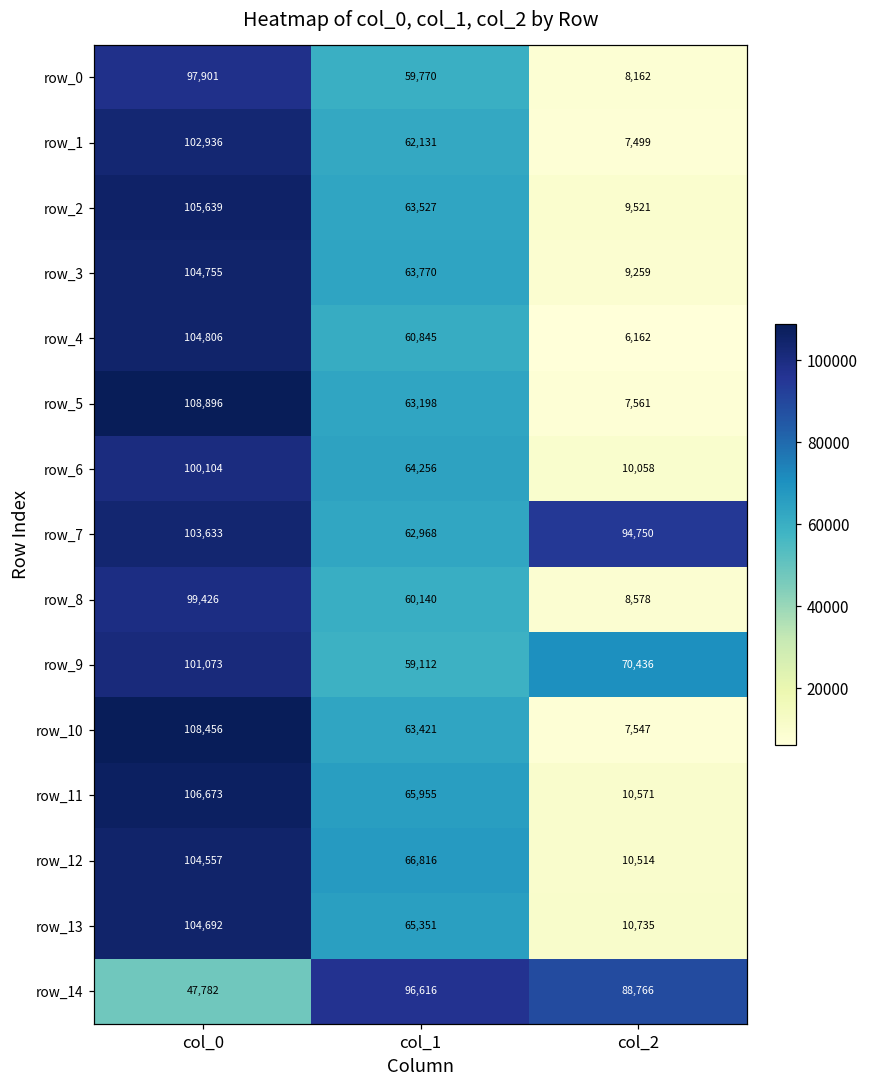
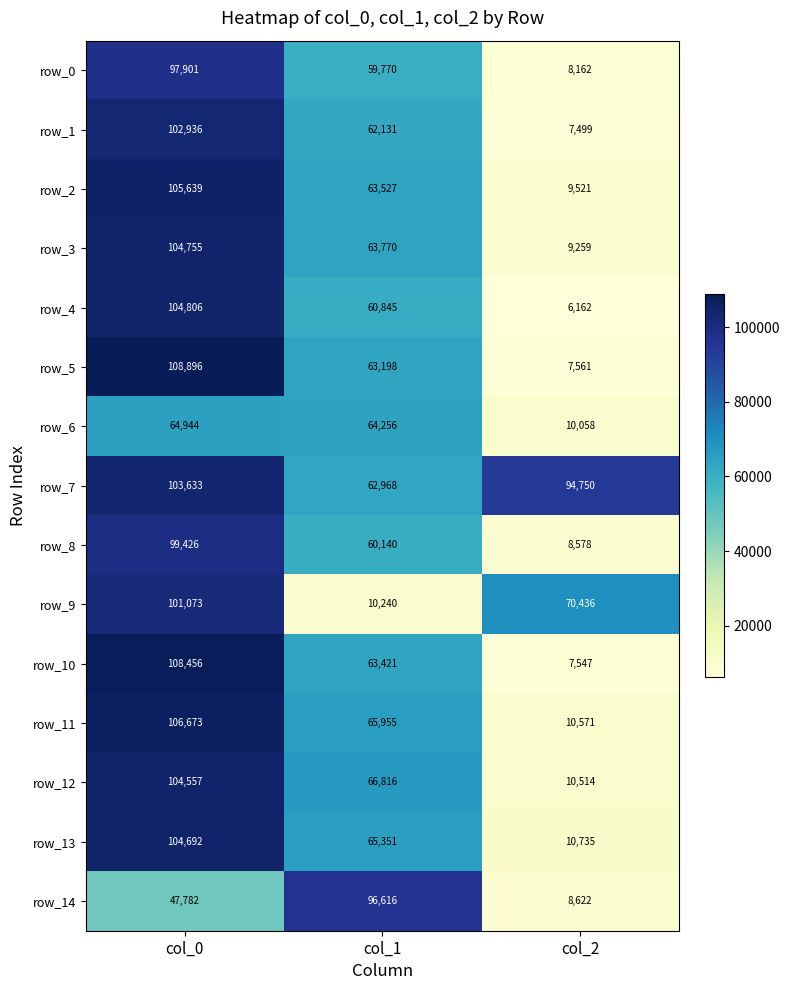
  {
    "row_0": {
      "col_0": "97,901",
      "col_1": "59,770",
      "col_2": "8,162"
    },
    "row_1": {
      "col_0": "102,936",
      "col_1": "62,131",
      "col_2": "7,499"
    },
    "row_2": {
      "col_0": "105,639",
      "col_1": "63,527",
      "col_2": "9,521"
    },
    "row_3": {
      "col_0": "104,755",
      "col_1": "63,770",
      "col_2": "9,259"
    },
    "row_4": {
      "col_0": "104,806",
      "col_1": "60,845",
      "col_2": "6,162"
    },
    "row_5": {
      "col_0": "108,896",
      "col_1": "63,198",
      "col_2": "7,561"
    },
    "row_6": {
-     "col_0": "100,104",
+     "col_0": "64,944",
      "col_1": "64,256",
      "col_2": "10,058"
    },
    "row_7": {
      "col_0": "103,633",
      "col_1": "62,968",
      "col_2": "94,750"
    },
    "row_8": {
      "col_0": "99,426",
      "col_1": "60,140",
      "col_2": "8,578"
    },
    "row_9": {
      "col_0": "101,073",
-     "col_1": "59,112",
+     "col_1": "10,240",
      "col_2": "70,436"
    },
    "row_10": {
      "col_0": "108,456",
      "col_1": "63,421",
      "col_2": "7,547"
    },
    "row_11": {
      "col_0": "106,673",
      "col_1": "65,955",
      "col_2": "10,571"
    },
    "row_12": {
      "col_0": "104,557",
      "col_1": "66,816",
      "col_2": "10,514"
    },
    "row_13": {
      "col_0": "104,692",
      "col_1": "65,351",
      "col_2": "10,735"
    },
    "row_14": {
      "col_0": "47,782",
      "col_1": "96,616",
-     "col_2": "88,766"
+     "col_2": "8,622"
    }
  }
